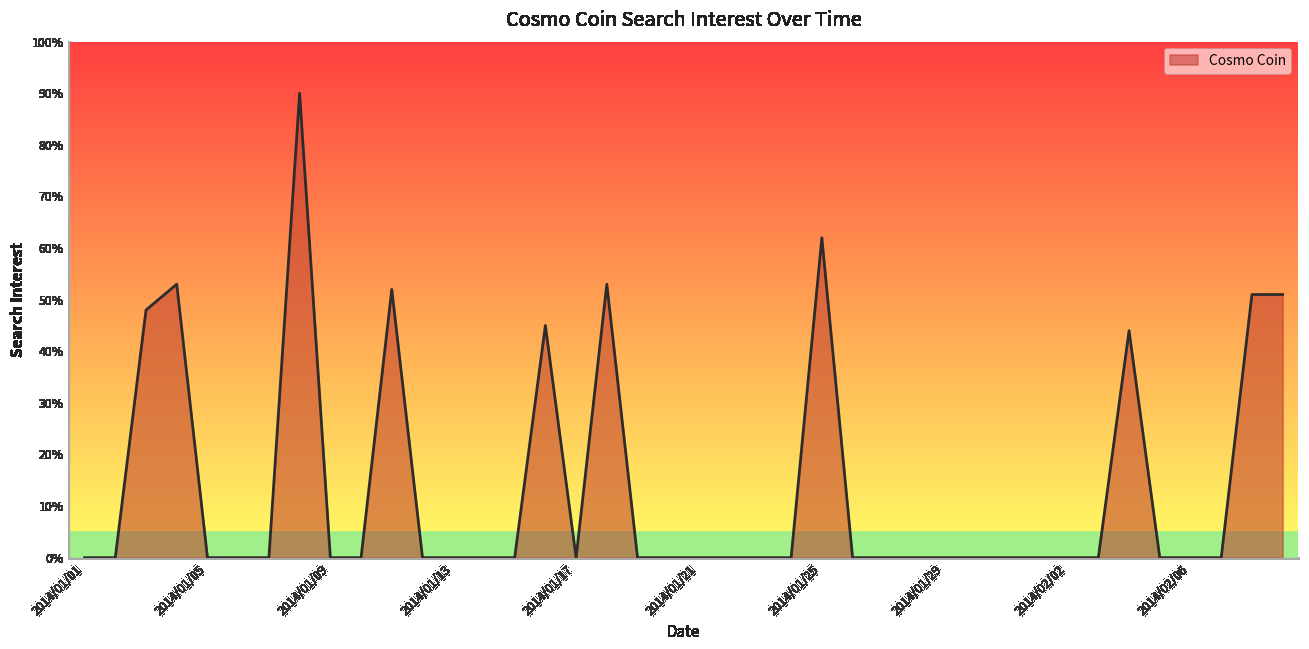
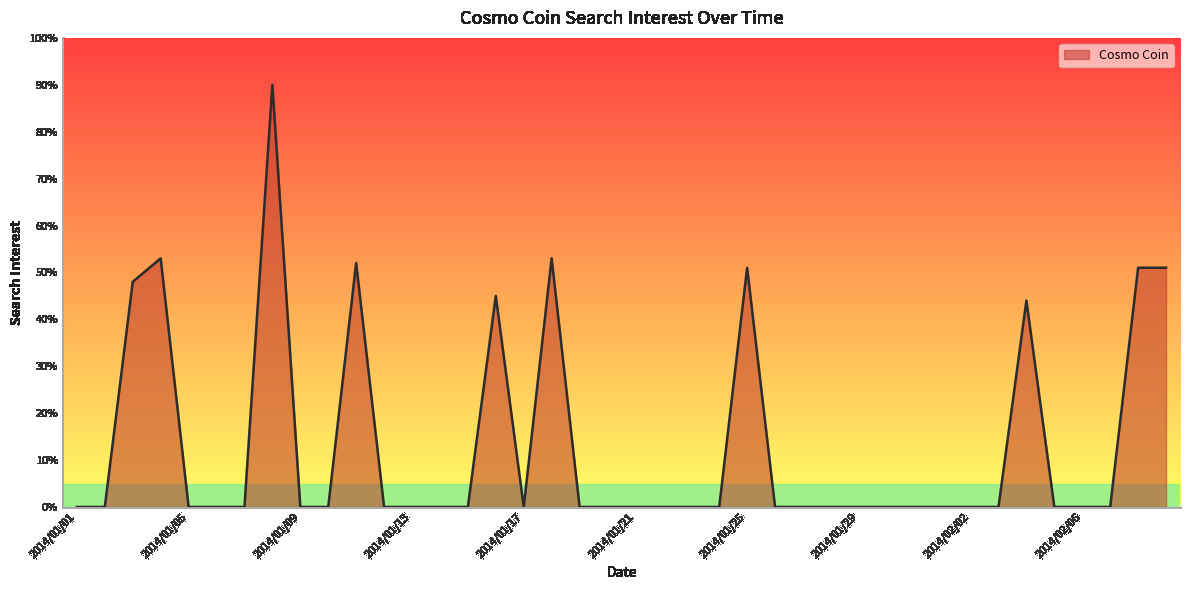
  {
-   "2014/01/25": "62%"
+   "2014/01/25": "51%"
  }
